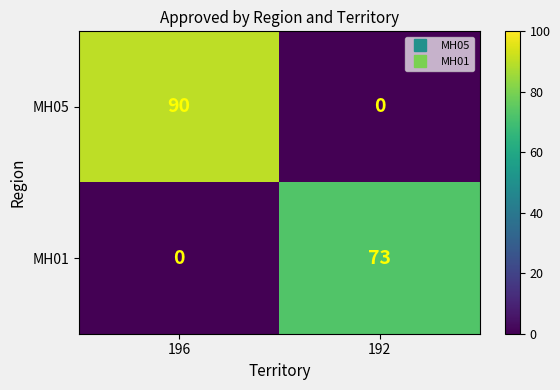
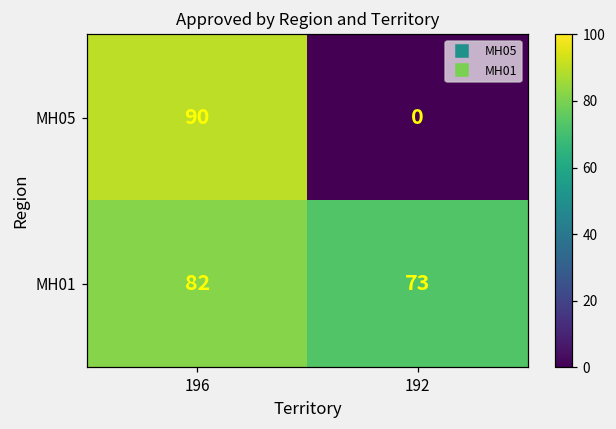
  {
    "MH05": {
      "196": 90,
      "192": 0
    },
    "MH01": {
-     "196": 0,
+     "196": 82,
      "192": 73
    }
  }
